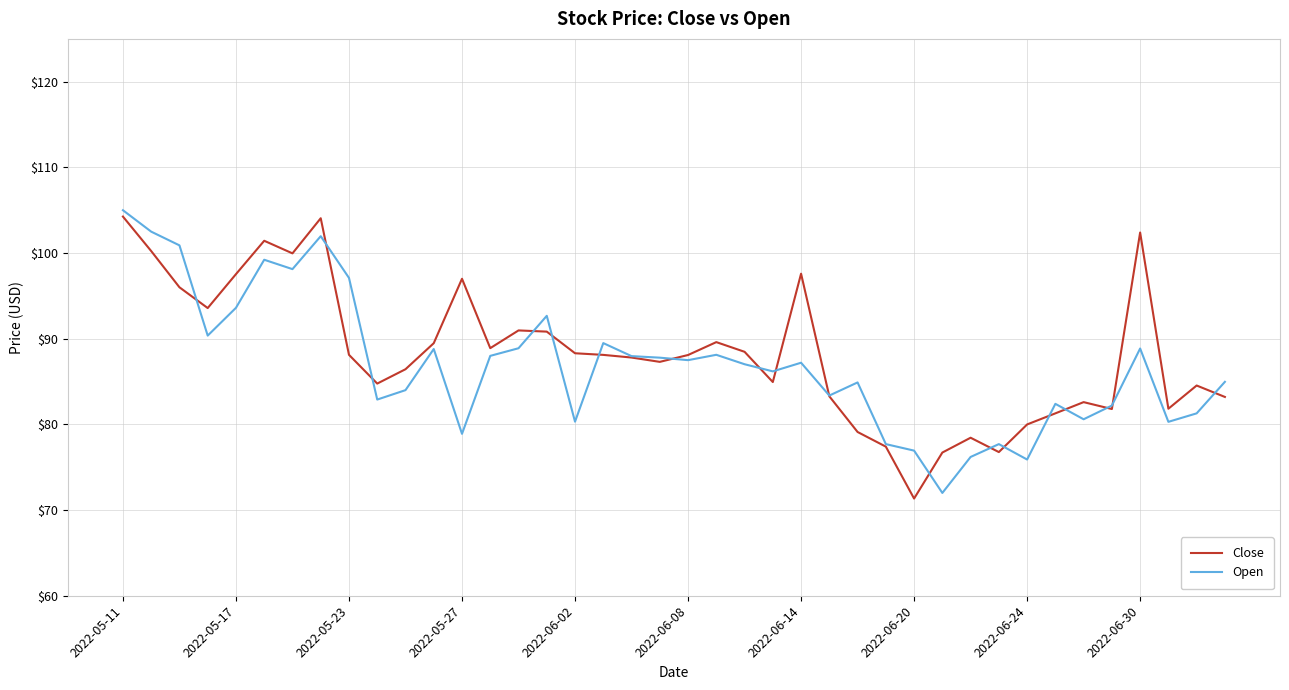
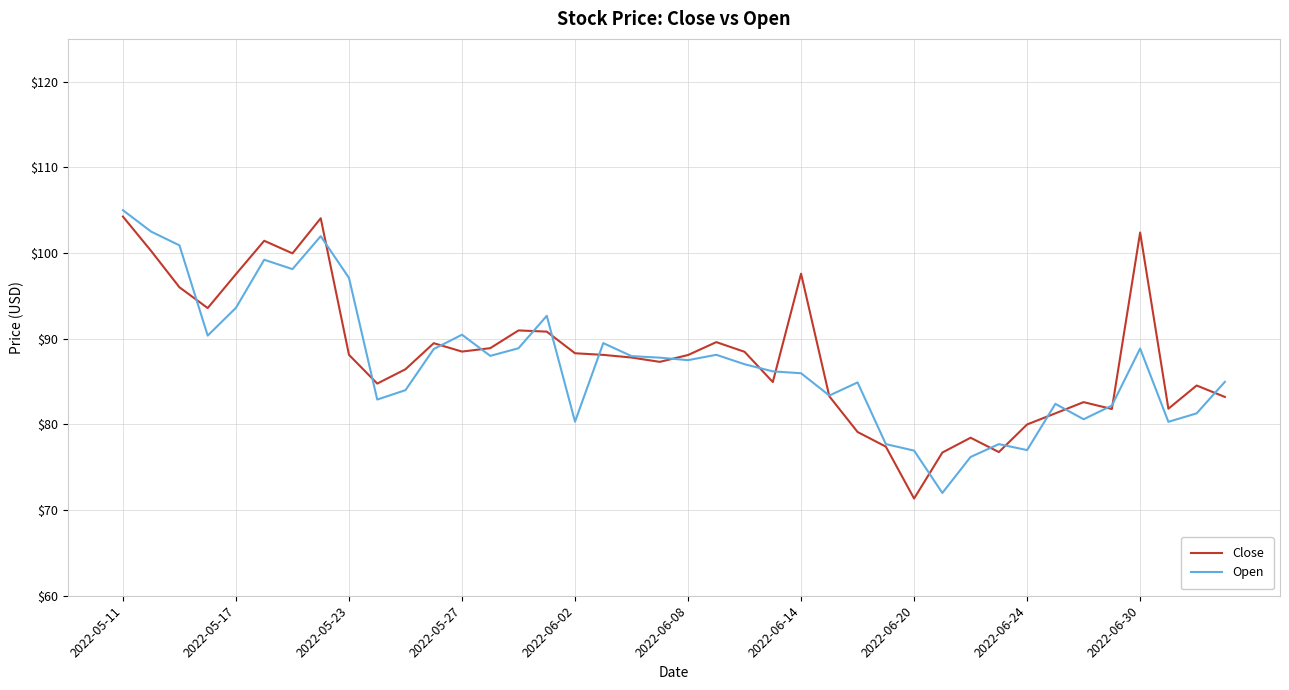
  {
    "Close": {
      "2022-05-11": "$104",
      "2022-05-17": "$98",
      "2022-05-23": "$88",
-     "2022-05-27": "$97",
+     "2022-05-27": "$89",
      "2022-06-02": "$88",
      "2022-06-08": "$88",
      "2022-06-14": "$98",
      "2022-06-20": "$71",
      "2022-06-24": "$80",
      "2022-06-30": "$102"
    },
    "Open": {
      "2022-05-11": "$105",
      "2022-05-17": "$94",
      "2022-05-23": "$97",
-     "2022-05-27": "$79",
+     "2022-05-27": "$90",
      "2022-06-02": "$80",
      "2022-06-08": "$88",
-     "2022-06-14": "$87",
+     "2022-06-14": "$86",
      "2022-06-20": "$77",
-     "2022-06-24": "$76",
+     "2022-06-24": "$77",
      "2022-06-30": "$89"
    }
  }
